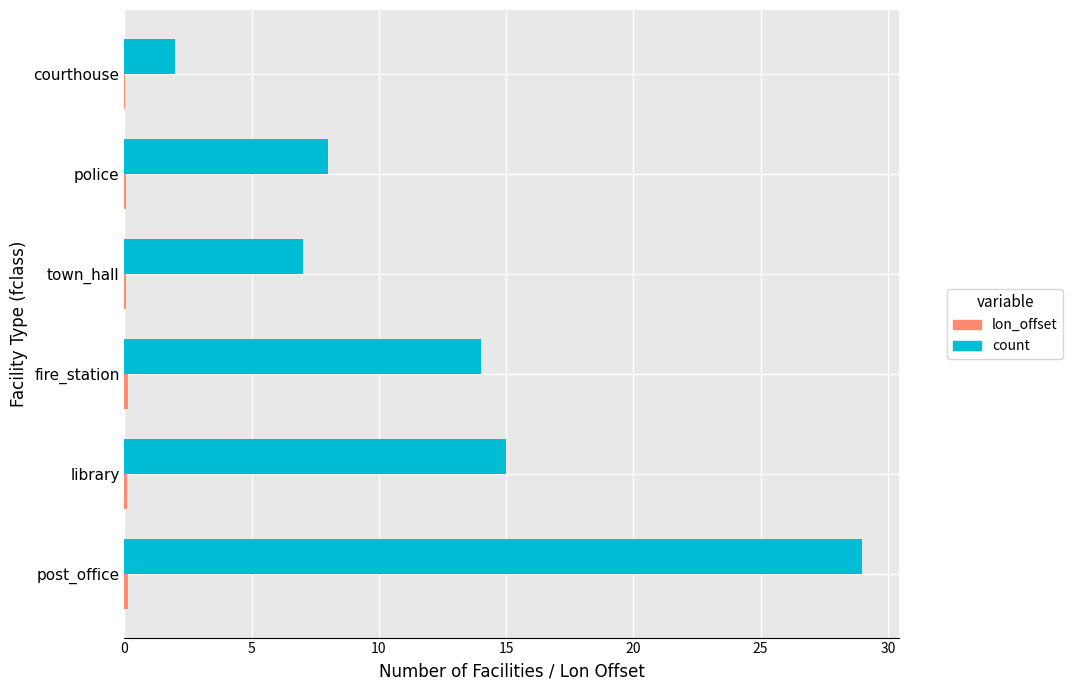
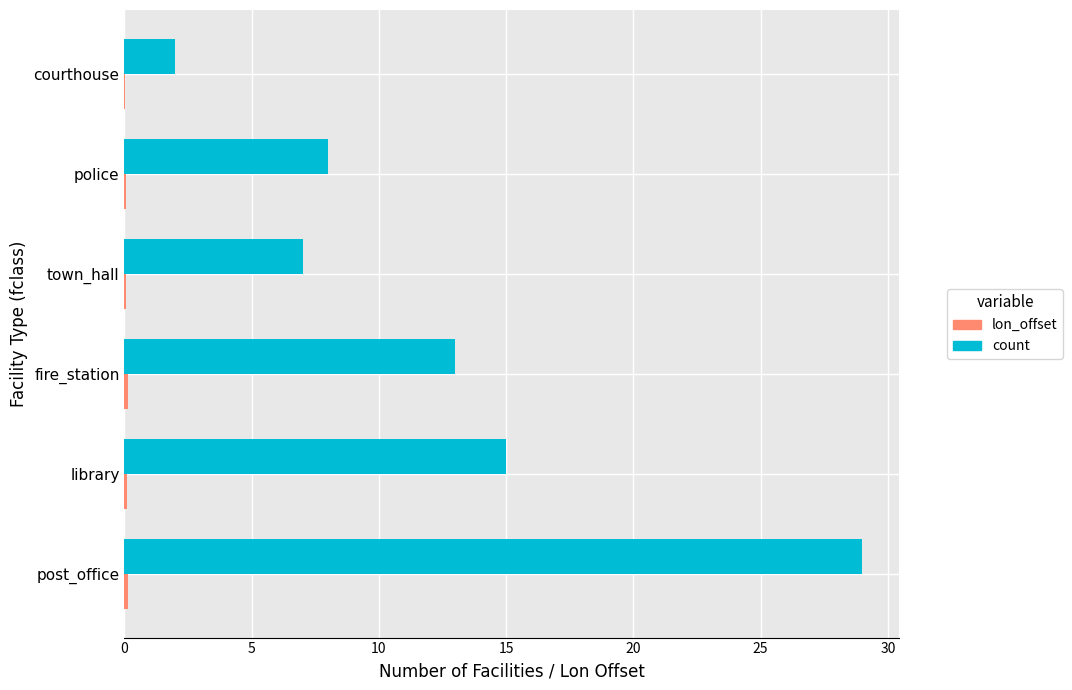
  {
    "count": {
      "courthouse": 2,
      "police": 8,
      "town_hall": 7,
-     "fire_station": 14,
+     "fire_station": 13,
      "library": 15,
      "post_office": 29
    },
    "lon_offset": {
      "fire_station": 0.1,
      "library": 0.1,
      "post_office": 0.1
    }
  }
